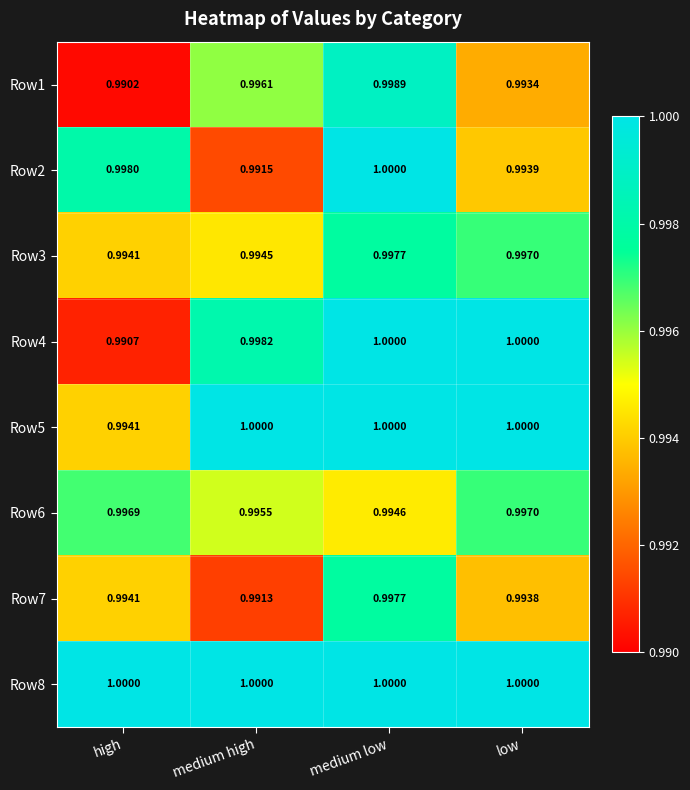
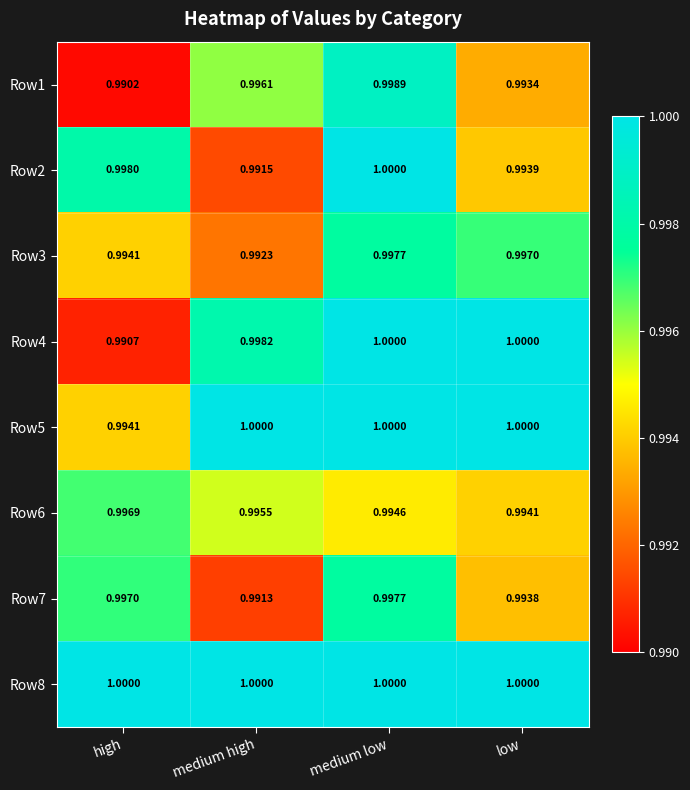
  {
    "Row1": {
      "high": 0.9902,
      "medium high": 0.9961,
      "medium low": 0.9989,
      "low": 0.9934
    },
    "Row2": {
      "high": 0.9980,
      "medium high": 0.9915,
      "medium low": 1.0000,
      "low": 0.9939
    },
    "Row3": {
      "high": 0.9941,
-     "medium high": 0.9945,
+     "medium high": 0.9923,
      "medium low": 0.9977,
      "low": 0.9970
    },
    "Row4": {
      "high": 0.9907,
      "medium high": 0.9982,
      "medium low": 1.0000,
      "low": 1.0000
    },
    "Row5": {
      "high": 0.9941,
      "medium high": 1.0000,
      "medium low": 1.0000,
      "low": 1.0000
    },
    "Row6": {
      "high": 0.9969,
      "medium high": 0.9955,
      "medium low": 0.9946,
-     "low": 0.9970
+     "low": 0.9941
    },
    "Row7": {
-     "high": 0.9941,
+     "high": 0.9970,
      "medium high": 0.9913,
      "medium low": 0.9977,
      "low": 0.9938
    },
    "Row8": {
      "high": 1.0000,
      "medium high": 1.0000,
      "medium low": 1.0000,
      "low": 1.0000
    }
  }
